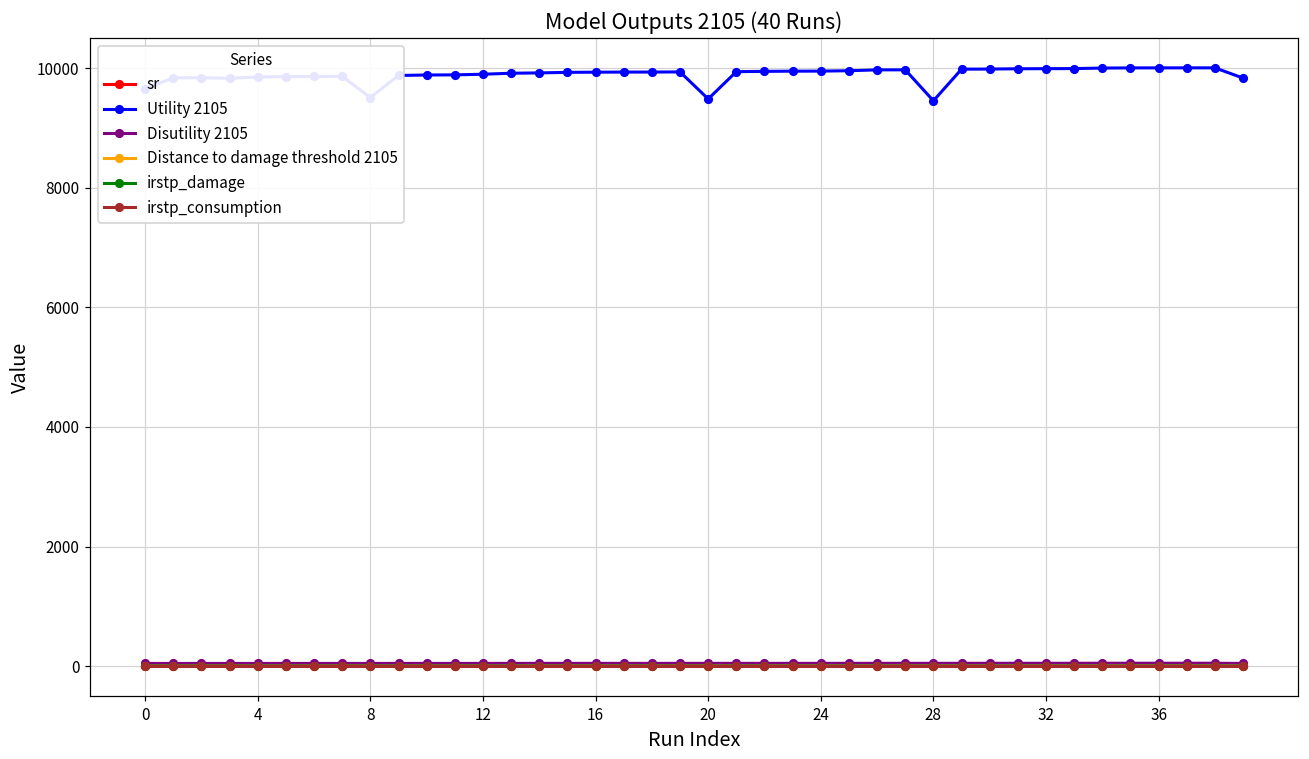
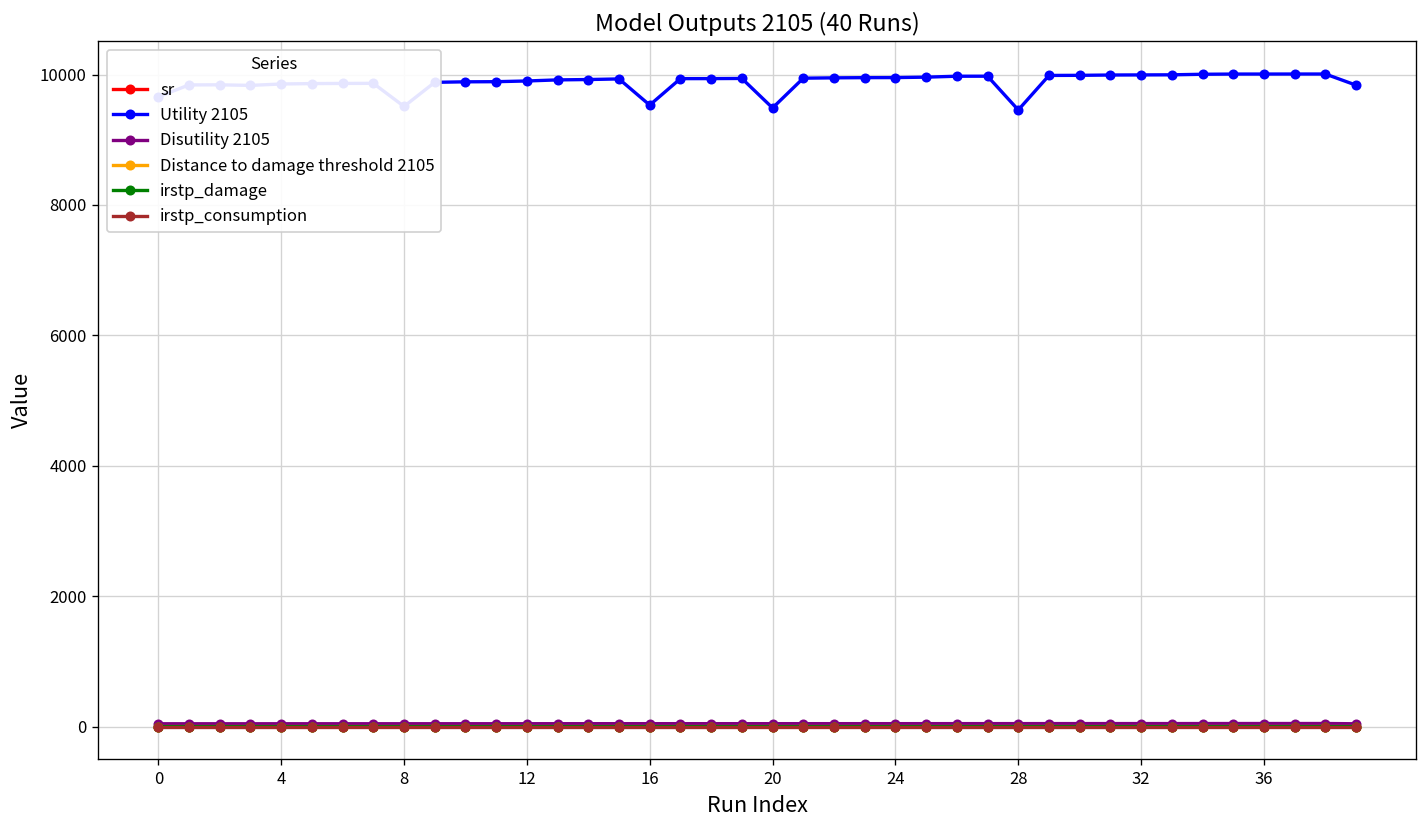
  {
    "irstp_consumption": {
      "36": 0
    },
    "Utility 2105": {
      "12": 9900,
-     "16": 9900,
+     "16": 9500,
      "20": 9500,
      "24": 10000,
      "28": 9500,
      "32": 10000,
      "36": 10000
    },
    "Disutility 2105": {
      "36": 0
    }
  }
